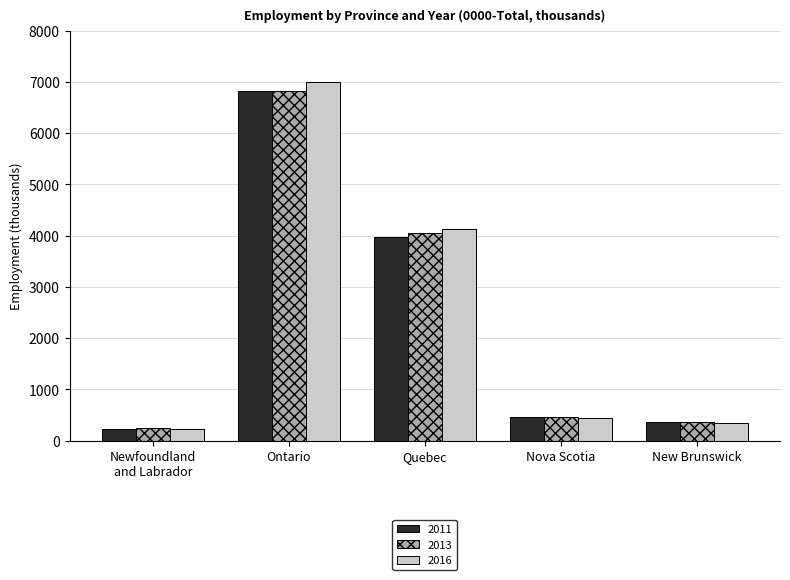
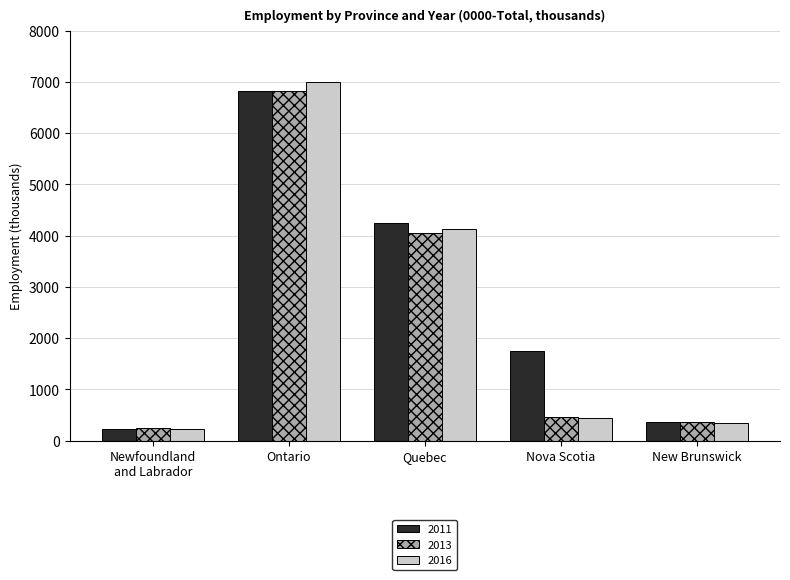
  {
    "2011": {
      "Newfoundland and Labrador": 200,
      "Ontario": 6800,
-     "Quebec": 4000,
-     "Nova Scotia": 500,
+     "Quebec": 4200,
+     "Nova Scotia": 1800,
      "New Brunswick": 400
    }
  }
